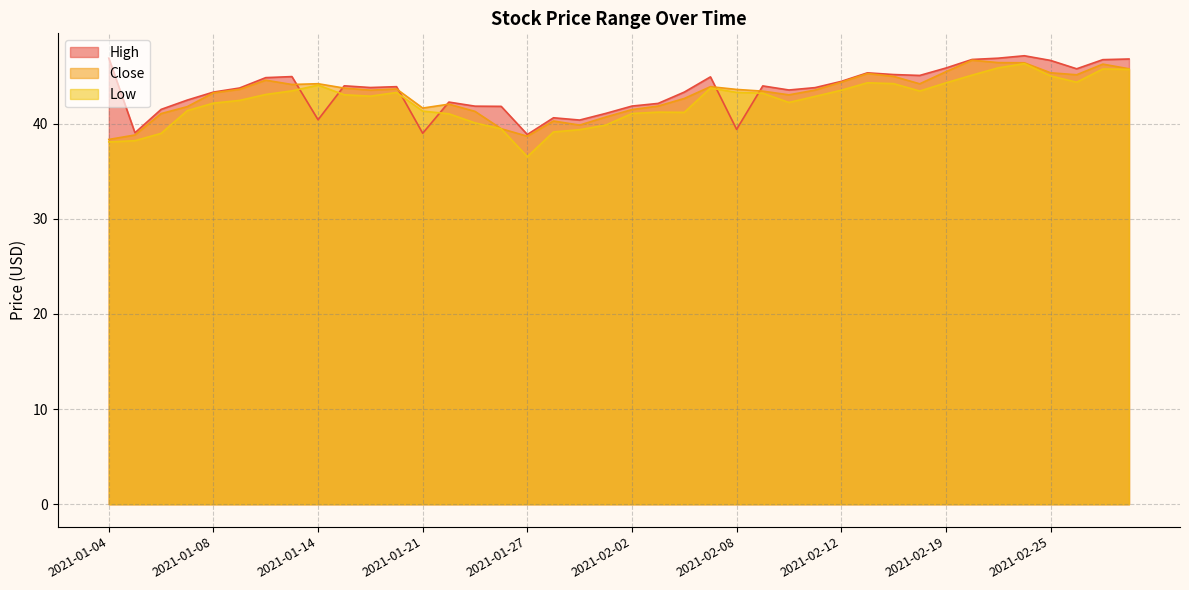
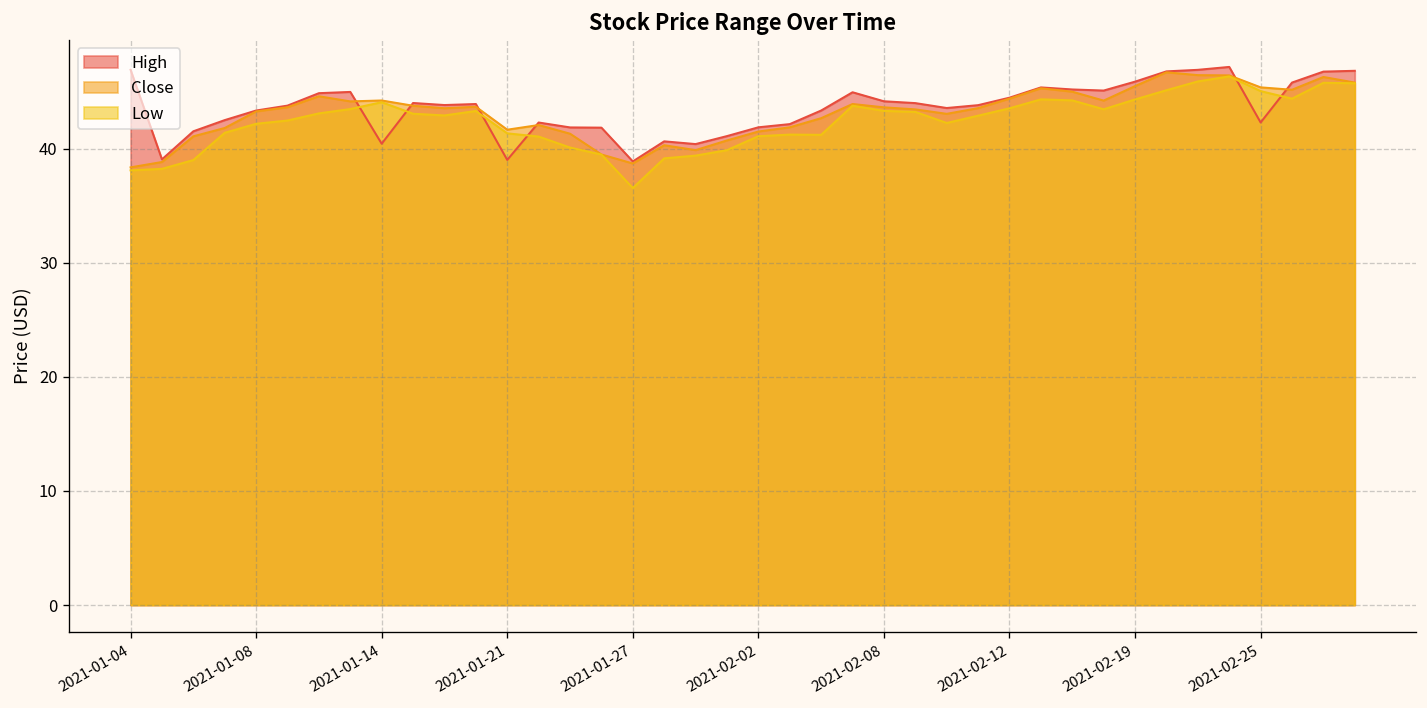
  {
    "High": {
      "2021-01-14": 40,
      "2021-01-21": 39,
      "2021-02-02": 42,
-     "2021-02-08": 39,
+     "2021-02-08": 44,
      "2021-02-19": 46,
-     "2021-02-25": 47
+     "2021-02-25": 42
    }
  }
